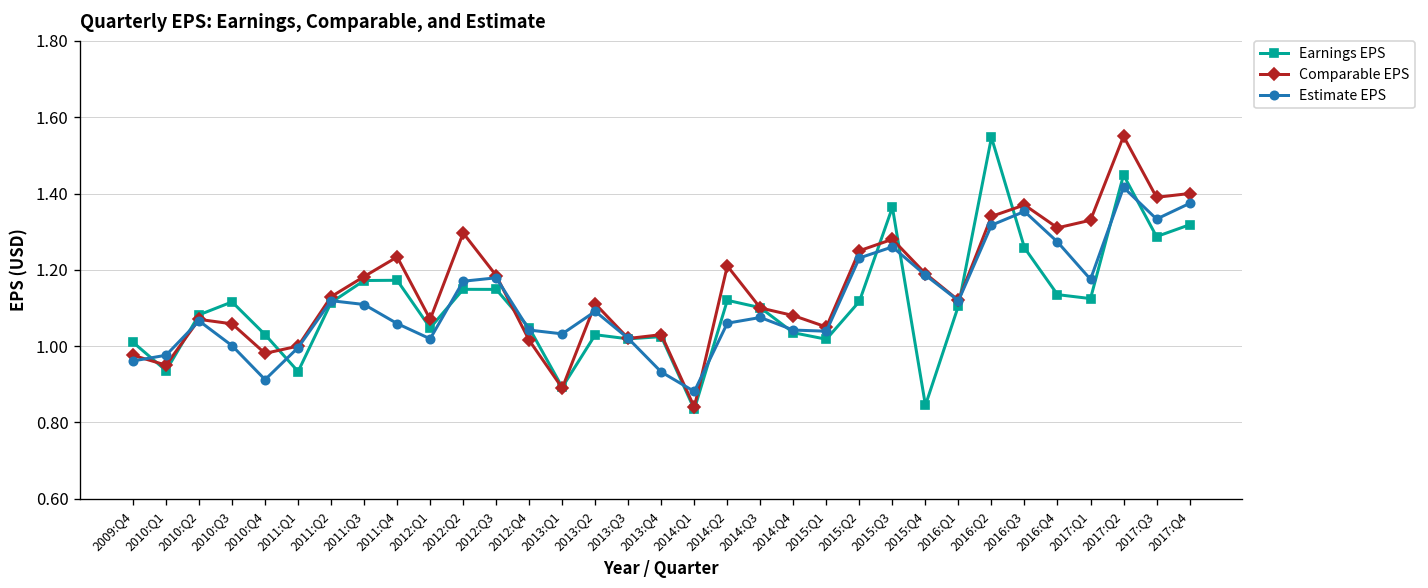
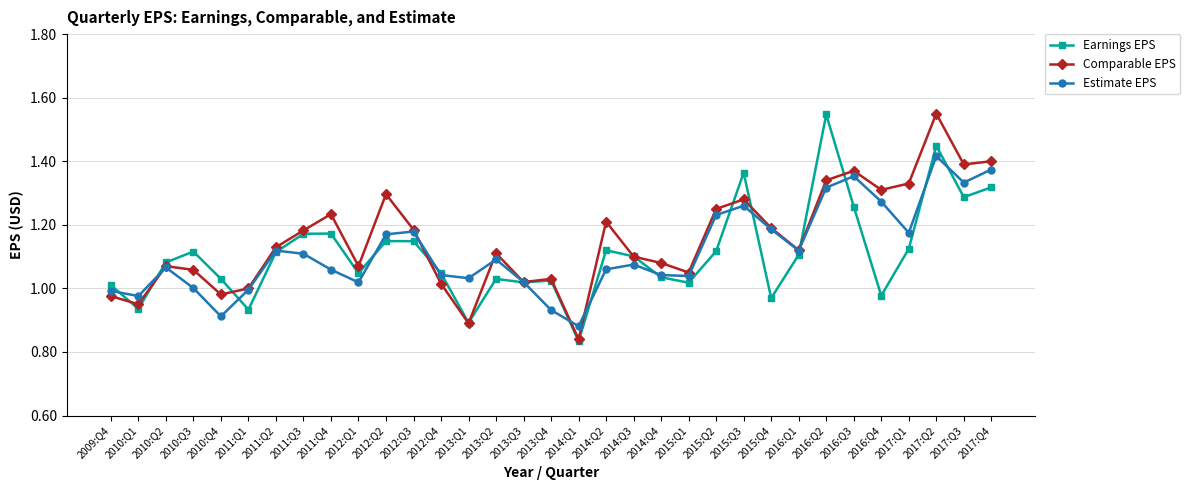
  {
    "Earnings EPS": {
      "2009:Q4": 1.01,
      "2010:Q1": 0.94,
      "2010:Q2": 1.08,
      "2010:Q3": 1.12,
      "2010:Q4": 1.03,
      "2011:Q1": 0.93,
      "2011:Q3": 1.17,
      "2011:Q4": 1.17,
      "2012:Q1": 1.05,
      "2012:Q2": 1.15,
      "2012:Q3": 1.15,
      "2013:Q2": 1.03,
      "2014:Q2": 1.12,
      "2015:Q1": 1.02,
      "2015:Q2": 1.12,
      "2015:Q3": 1.36,
-     "2015:Q4": 0.84,
+     "2015:Q4": 0.97,
      "2016:Q1": 1.11,
      "2016:Q2": 1.55,
      "2016:Q3": 1.26,
-     "2016:Q4": 1.13,
+     "2016:Q4": 0.98,
      "2017:Q1": 1.12,
      "2017:Q2": 1.45,
      "2017:Q3": 1.29,
      "2017:Q4": 1.32
    },
    "Comparable EPS": {
      "2009:Q4": 0.98,
      "2010:Q1": 0.95,
      "2010:Q3": 1.06,
      "2010:Q4": 0.98,
      "2011:Q2": 1.13,
      "2011:Q3": 1.18,
      "2011:Q4": 1.23,
      "2012:Q1": 1.07,
      "2012:Q2": 1.30,
      "2012:Q4": 1.02,
      "2013:Q2": 1.11,
      "2014:Q2": 1.21,
      "2014:Q4": 1.08,
      "2015:Q1": 1.05,
      "2015:Q2": 1.25,
      "2015:Q3": 1.28,
      "2016:Q2": 1.34,
      "2016:Q3": 1.37,
      "2016:Q4": 1.31,
      "2017:Q1": 1.33,
      "2017:Q2": 1.55,
      "2017:Q3": 1.39,
      "2017:Q4": 1.40
    },
    "Estimate EPS": {
-     "2009:Q4": 0.96,
+     "2009:Q4": 0.99,
      "2010:Q1": 0.98,
      "2010:Q3": 1.00,
      "2010:Q4": 0.91,
      "2011:Q3": 1.11,
      "2011:Q4": 1.06,
      "2012:Q1": 1.02,
      "2012:Q2": 1.17,
      "2013:Q1": 1.03,
      "2013:Q2": 1.09,
      "2013:Q4": 0.93,
      "2014:Q1": 0.88,
      "2014:Q2": 1.06,
      "2014:Q3": 1.08,
      "2015:Q1": 1.04,
      "2015:Q2": 1.23,
      "2015:Q3": 1.26,
      "2016:Q2": 1.32,
      "2016:Q3": 1.35,
      "2016:Q4": 1.27,
      "2017:Q1": 1.18,
      "2017:Q2": 1.42,
      "2017:Q3": 1.33,
      "2017:Q4": 1.37
    }
  }
